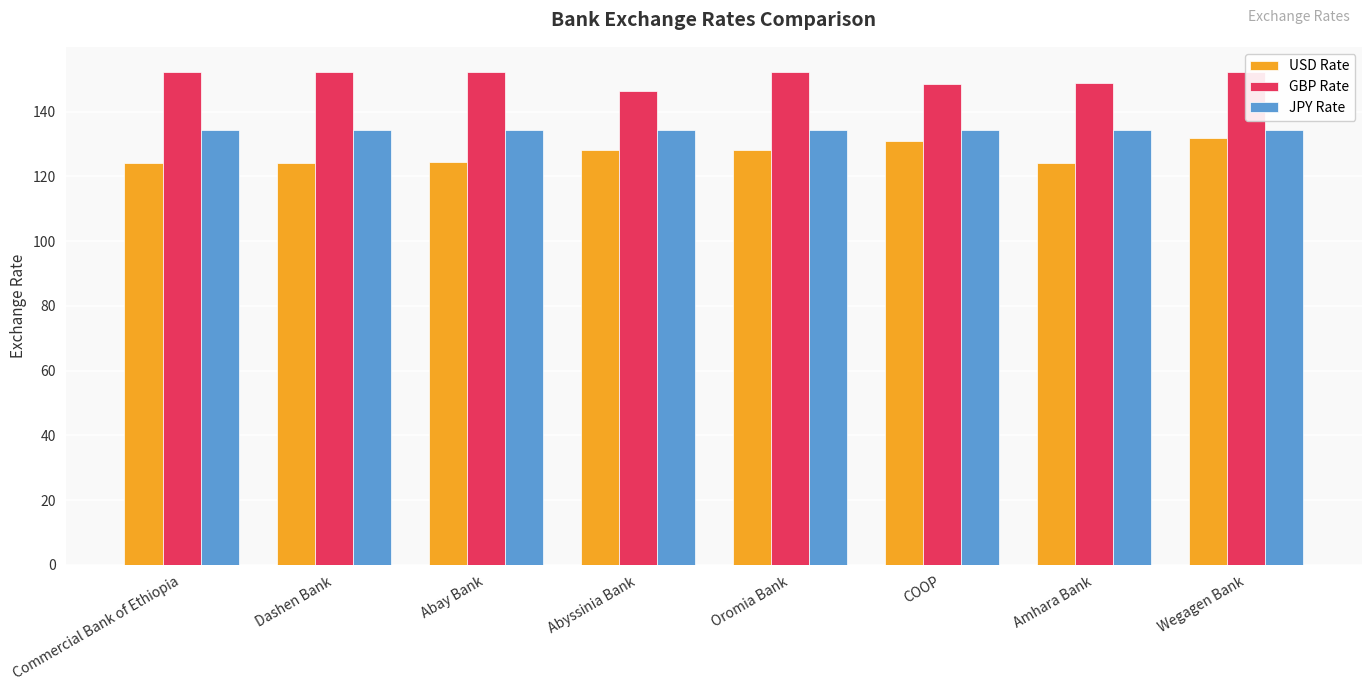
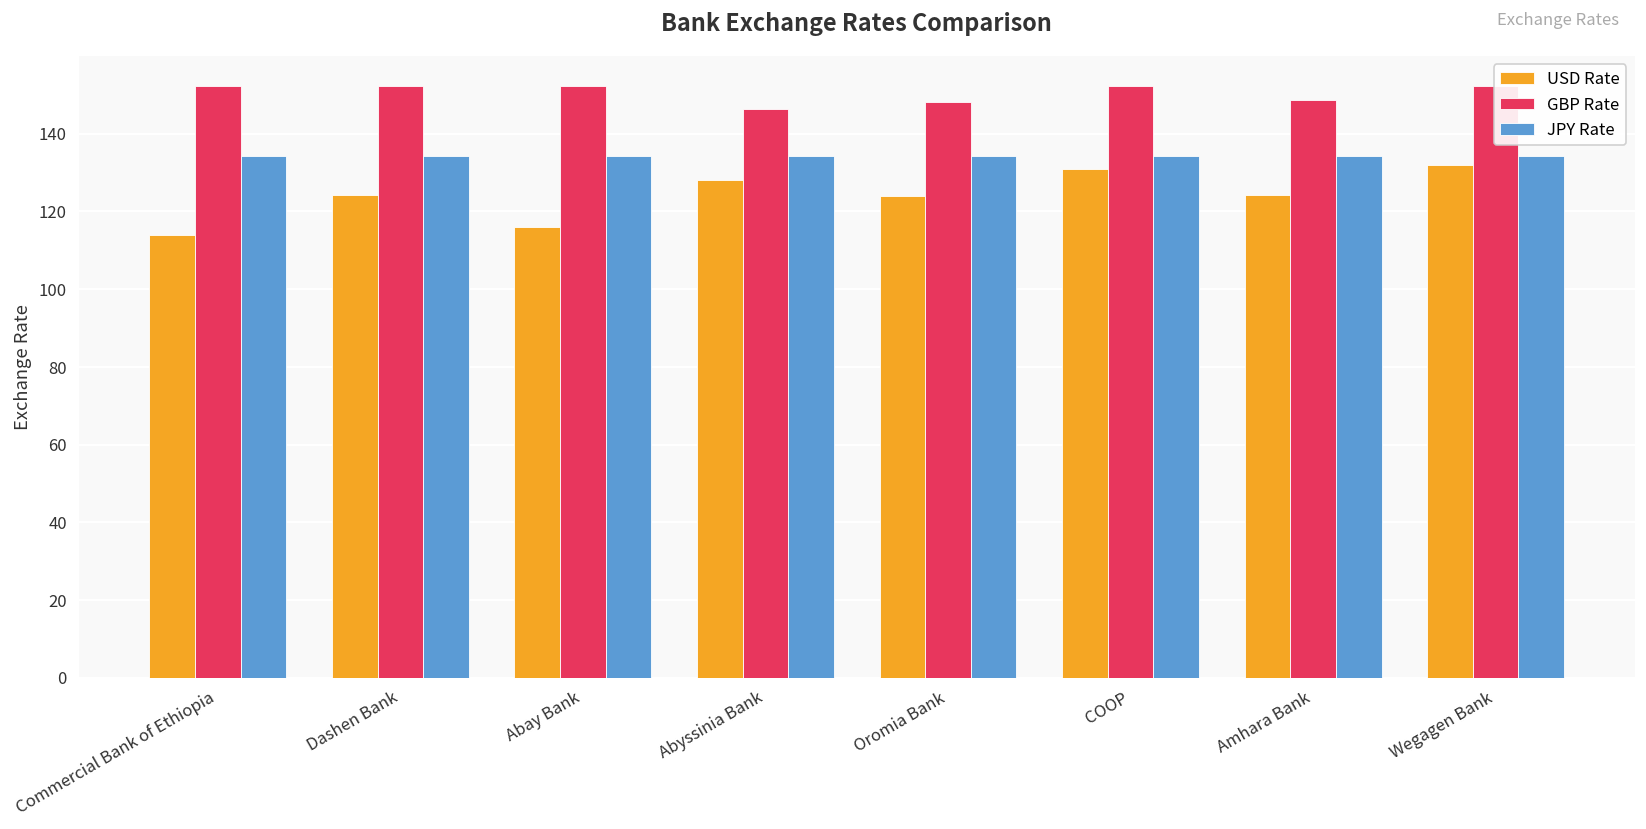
  {
    "USD Rate": {
-     "Commercial Bank of Ethiopia": 124,
+     "Commercial Bank of Ethiopia": 114,
      "Dashen Bank": 124,
-     "Abay Bank": 124,
+     "Abay Bank": 116,
      "Abyssinia Bank": 128,
-     "Oromia Bank": 128,
+     "Oromia Bank": 124,
      "COOP": 131,
      "Amhara Bank": 124,
      "Wegagen Bank": 132
    },
    "GBP Rate": {
      "Commercial Bank of Ethiopia": 152,
      "Dashen Bank": 152,
      "Abay Bank": 152,
      "Abyssinia Bank": 146,
-     "Oromia Bank": 152,
-     "COOP": 149,
+     "Oromia Bank": 148,
+     "COOP": 152,
      "Amhara Bank": 149
    },
    "JPY Rate": {
      "Commercial Bank of Ethiopia": 134,
      "Dashen Bank": 134,
      "Abay Bank": 134,
      "Abyssinia Bank": 134,
      "Oromia Bank": 134,
      "COOP": 134,
      "Amhara Bank": 134,
      "Wegagen Bank": 134
    }
  }
